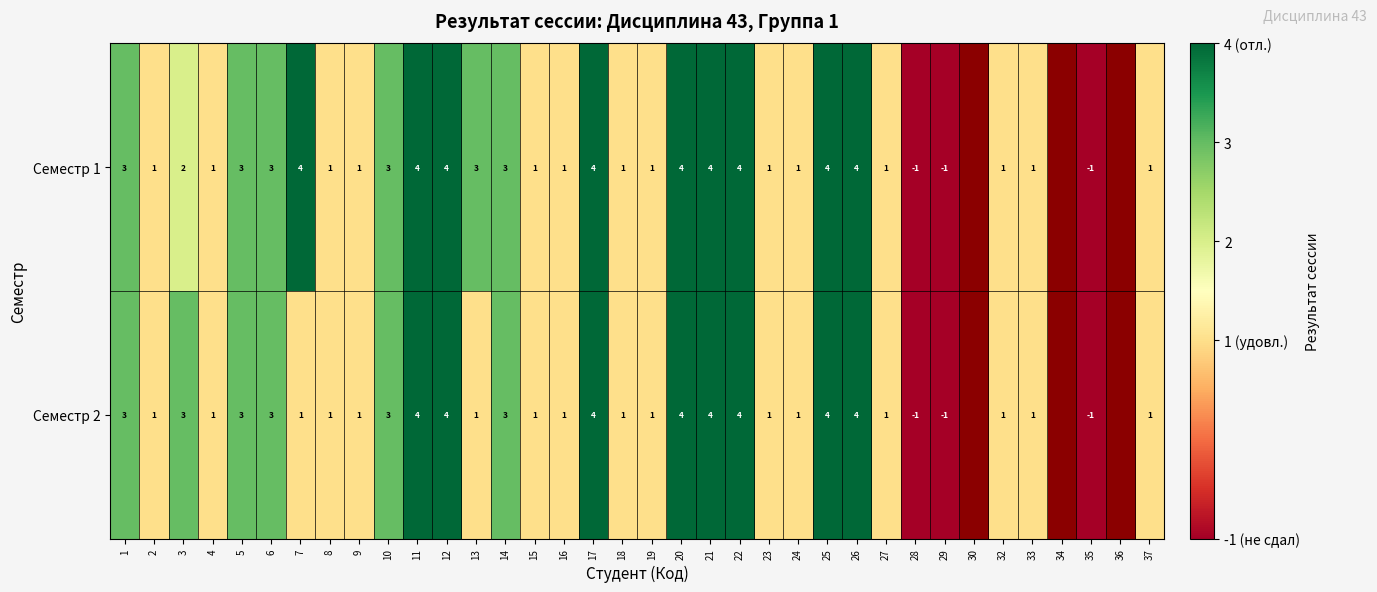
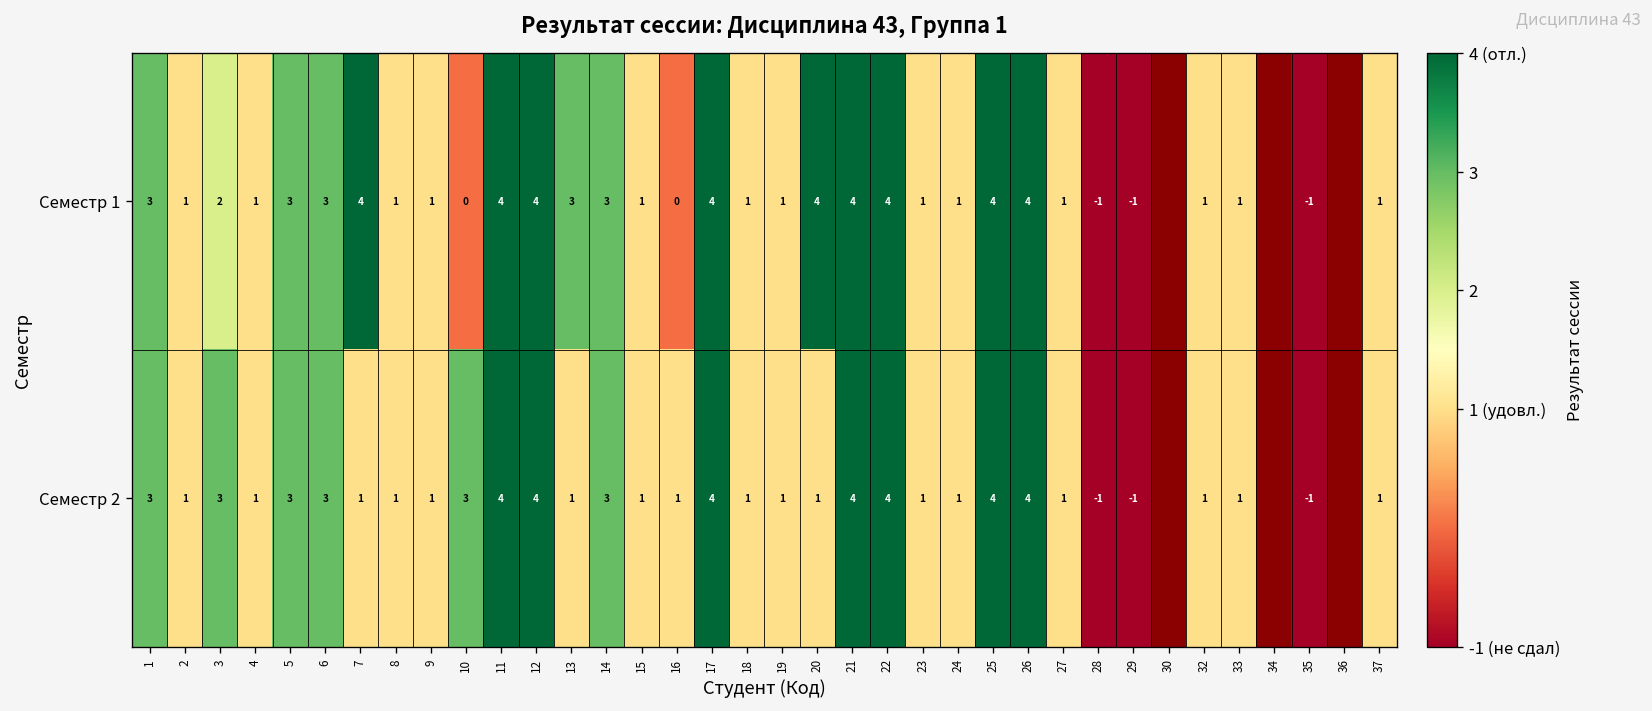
  {
    "Семестр 1": {
      "1": 3,
      "2": 1,
      "3": 2,
      "4": 1,
      "5": 3,
      "6": 3,
      "7": 4,
      "8": 1,
      "9": 1,
-     "10": 3,
+     "10": 0,
      "11": 4,
      "12": 4,
      "13": 3,
      "14": 3,
      "15": 1,
-     "16": 1,
+     "16": 0,
      "17": 4,
      "18": 1,
      "19": 1,
      "20": 4,
      "21": 4,
      "22": 4,
      "23": 1,
      "24": 1,
      "25": 4,
      "26": 4,
      "27": 1,
      "28": -1,
      "29": -1,
      "32": 1,
      "33": 1,
      "35": -1,
      "37": 1
    },
    "Семестр 2": {
      "1": 3,
      "2": 1,
      "3": 3,
      "4": 1,
      "5": 3,
      "6": 3,
      "7": 1,
      "8": 1,
      "9": 1,
      "10": 3,
      "11": 4,
      "12": 4,
      "13": 1,
      "14": 3,
      "15": 1,
      "16": 1,
      "17": 4,
      "18": 1,
      "19": 1,
-     "20": 4,
+     "20": 1,
      "21": 4,
      "22": 4,
      "23": 1,
      "24": 1,
      "25": 4,
      "26": 4,
      "27": 1,
      "28": -1,
      "29": -1,
      "32": 1,
      "33": 1,
      "35": -1,
      "37": 1
    }
  }
